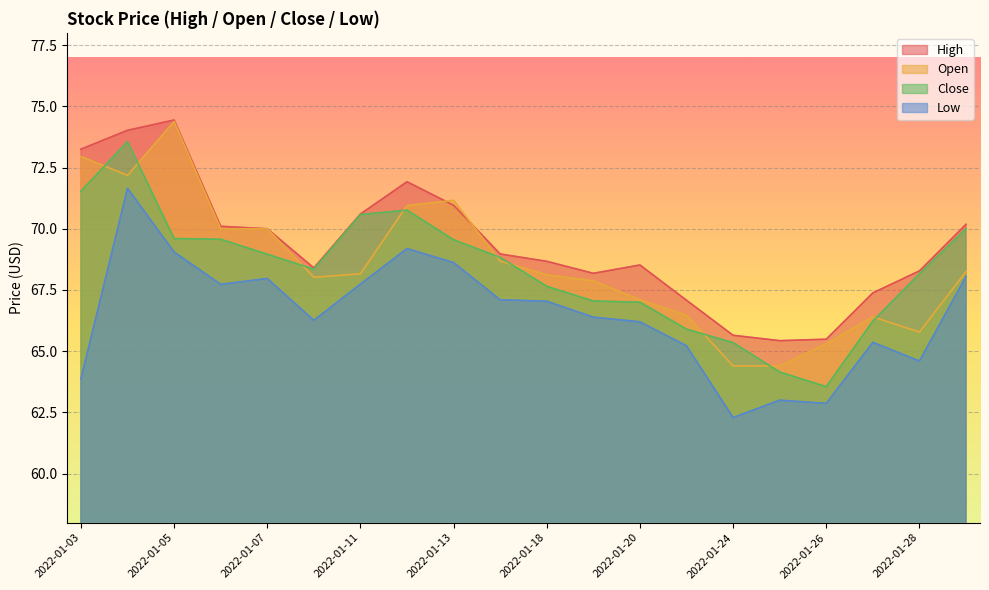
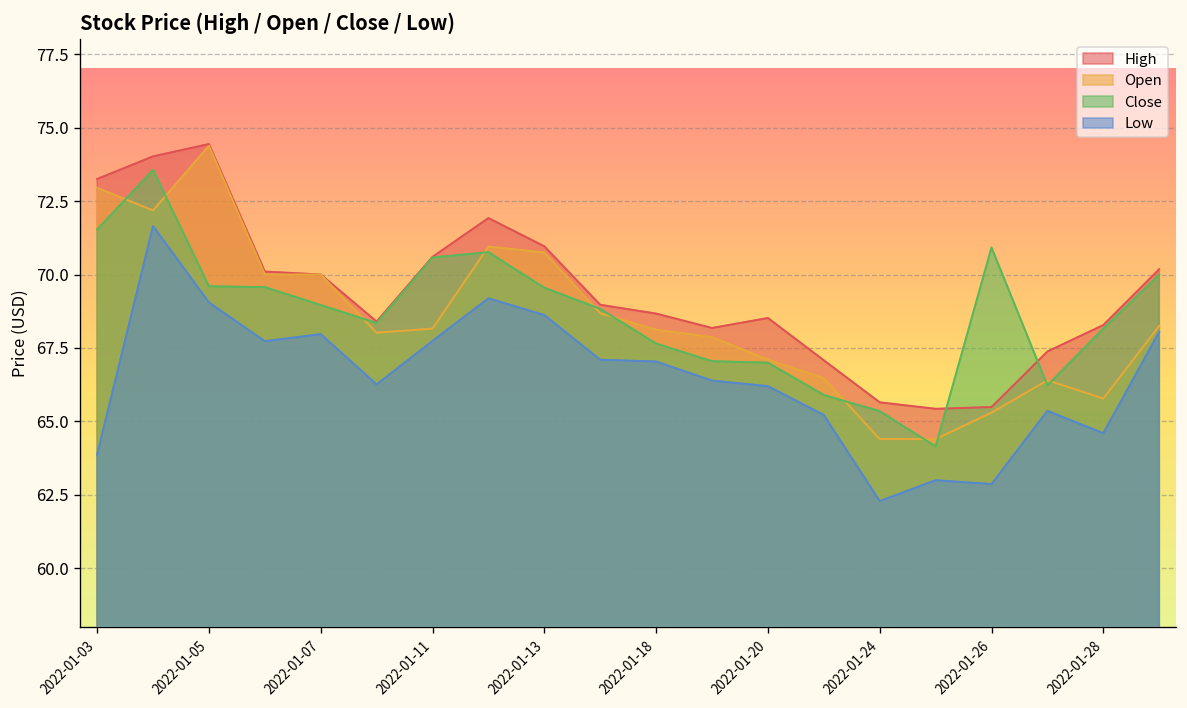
  {
    "High": {
      "2022-01-03": 73.3,
      "2022-01-13": 71.0,
      "2022-01-18": 68.7,
      "2022-01-20": 68.5,
      "2022-01-24": 65.7,
      "2022-01-26": 65.5,
      "2022-01-28": 68.3
    },
    "Open": {
      "2022-01-03": 73.0,
      "2022-01-11": 68.2,
-     "2022-01-13": 71.2,
+     "2022-01-13": 70.8,
      "2022-01-18": 68.1,
      "2022-01-24": 64.4,
      "2022-01-26": 65.3,
      "2022-01-28": 65.8
    },
    "Close": {
      "2022-01-03": 71.5,
      "2022-01-05": 69.6,
      "2022-01-07": 69.0,
      "2022-01-13": 69.6,
      "2022-01-18": 67.7,
      "2022-01-24": 65.4,
-     "2022-01-26": 63.6,
+     "2022-01-26": 70.9,
      "2022-01-28": 68.2
    },
    "Low": {
      "2022-01-03": 63.9,
      "2022-01-05": 69.1,
      "2022-01-07": 68.0,
      "2022-01-11": 67.7,
      "2022-01-13": 68.6,
      "2022-01-18": 67.0,
      "2022-01-20": 66.2,
      "2022-01-24": 62.3,
      "2022-01-26": 62.9,
      "2022-01-28": 64.6
    }
  }
